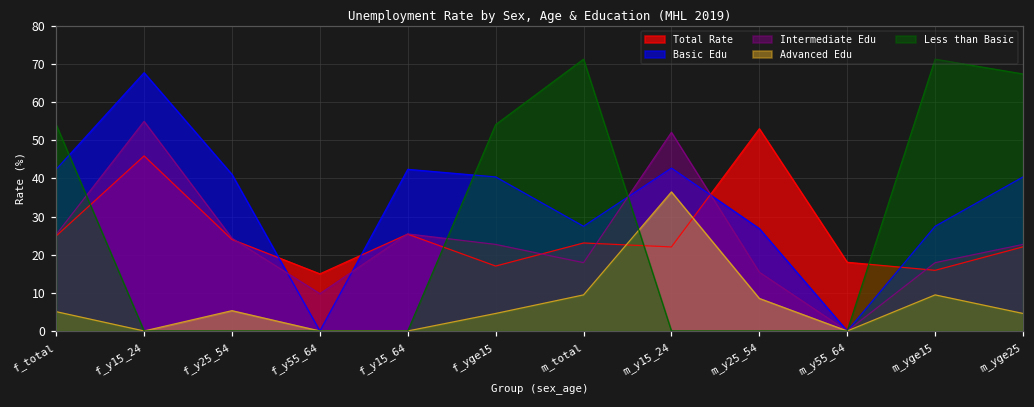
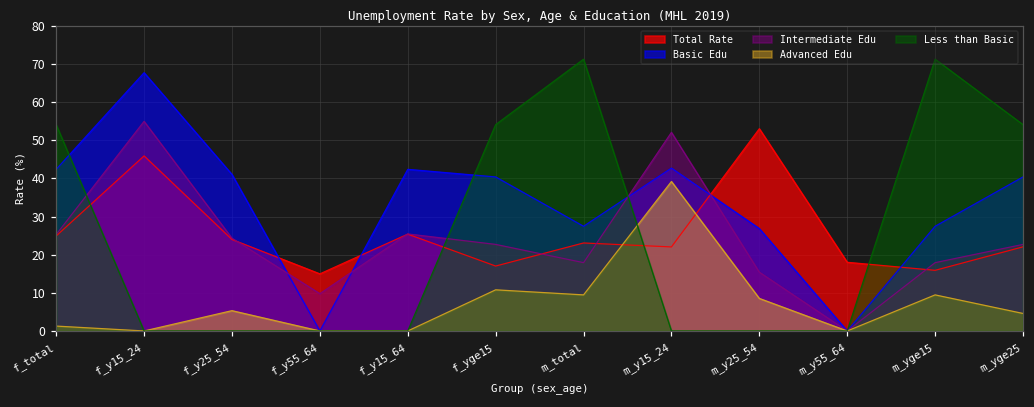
  {
    "Total Rate": {
      "f_y15_24": 46,
      "f_y55_64": 15,
      "f_yge15": 17,
      "m_total": 23,
      "m_y15_24": 22,
      "m_y25_54": 53,
      "m_y55_64": 18,
      "m_yge15": 16
    },
    "Basic Edu": {
      "f_total": 42,
      "f_y15_24": 68,
      "f_y25_54": 41,
      "f_y15_64": 42,
      "f_yge15": 40,
      "m_total": 27,
      "m_y15_24": 43,
      "m_y25_54": 27,
      "m_yge15": 27,
      "m_yge25": 40
    },
    "Intermediate Edu": {
      "f_y15_24": 55,
      "f_y55_64": 10,
      "f_yge15": 23,
      "m_total": 18,
      "m_y15_24": 52,
      "m_y25_54": 15,
      "m_yge15": 18
    },
    "Advanced Edu": {
-     "f_total": 5,
+     "f_total": 1,
      "f_y25_54": 5,
-     "f_yge15": 5,
+     "f_yge15": 11,
      "m_total": 9,
-     "m_y15_24": 36,
+     "m_y15_24": 39,
      "m_y25_54": 9,
      "m_yge15": 9,
      "m_yge25": 5
    },
    "Less than Basic": {
      "f_total": 54,
      "f_y25_54": 0,
      "f_yge15": 54,
      "m_total": 71,
      "m_y15_24": 0,
      "m_y25_54": 0,
-     "m_yge25": 67
+     "m_yge25": 54
    }
  }
